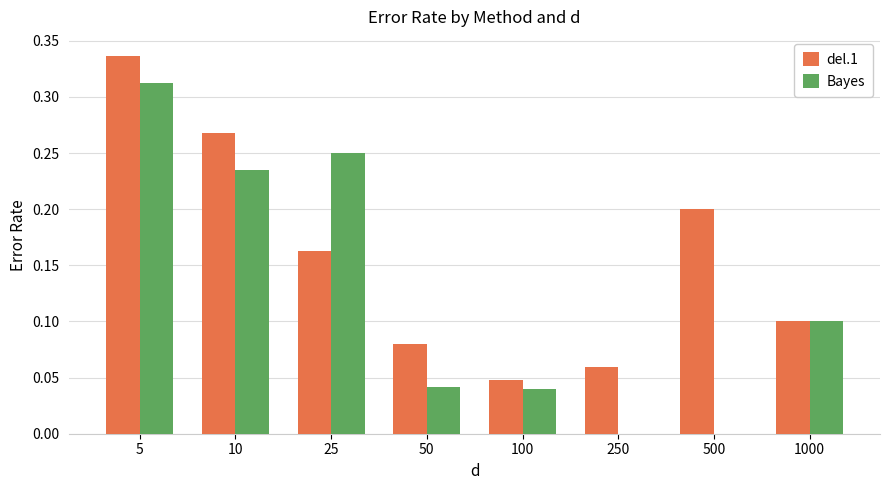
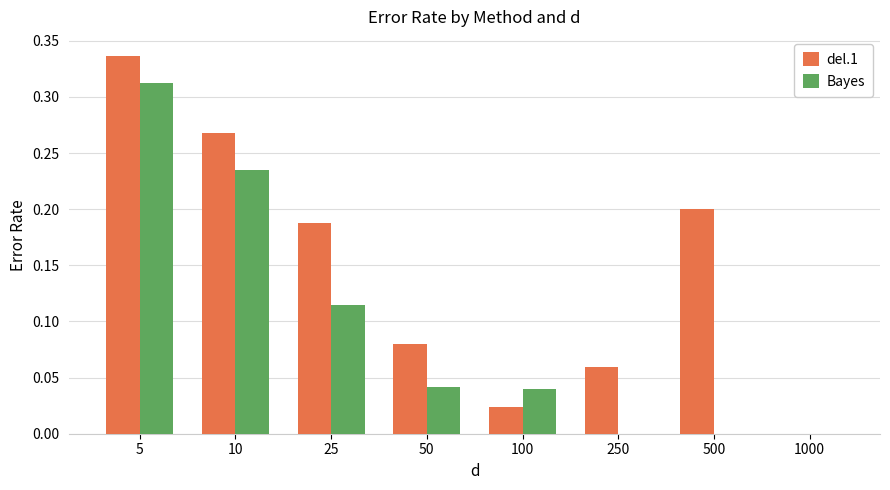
  {
    "del.1": {
      "5": 0.337,
      "10": 0.268,
-     "25": 0.162,
+     "25": 0.188,
      "50": 0.080,
-     "100": 0.048,
+     "100": 0.024,
      "250": 0.059,
      "500": 0.200,
-     "1000": 0.1
+     "1000": 0.0
    },
    "Bayes": {
      "5": 0.312,
      "10": 0.235,
-     "25": 0.251,
+     "25": 0.114,
      "50": 0.042,
      "100": 0.040,
      "500": 0.000,
-     "1000": 0.1
+     "1000": 0.0
    }
  }
